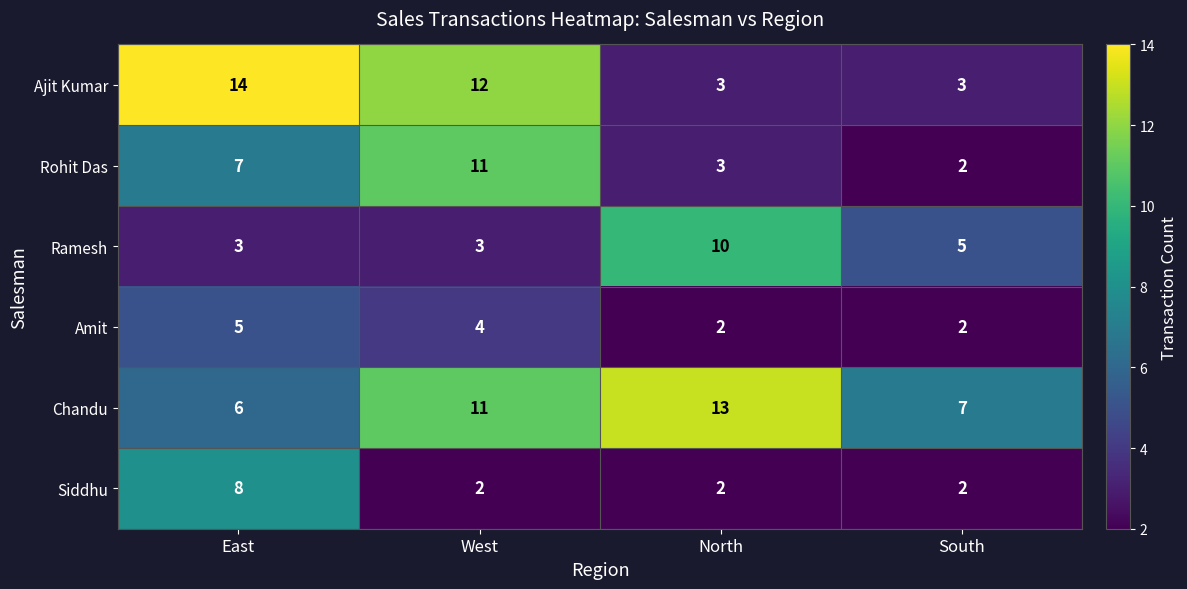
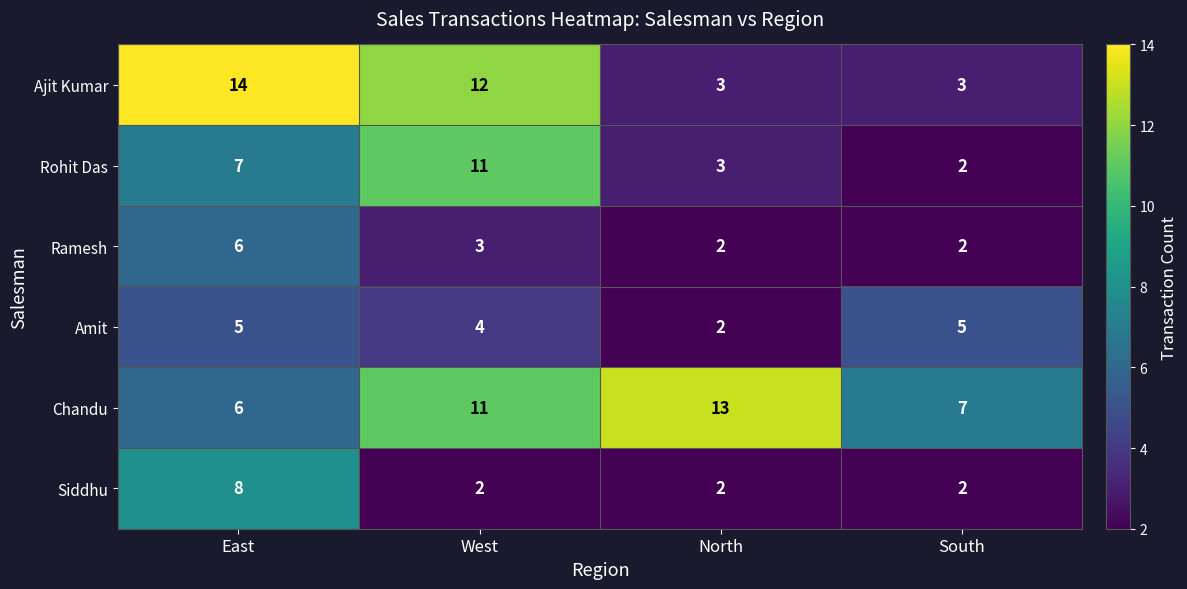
  {
    "Ajit Kumar": {
      "East": 14,
      "West": 12,
      "North": 3,
      "South": 3
    },
    "Rohit Das": {
      "East": 7,
      "West": 11,
      "North": 3,
      "South": 2
    },
    "Ramesh": {
-     "East": 3,
+     "East": 6,
      "West": 3,
-     "North": 10,
-     "South": 5
+     "North": 2,
+     "South": 2
    },
    "Amit": {
      "East": 5,
      "West": 4,
      "North": 2,
-     "South": 2
+     "South": 5
    },
    "Chandu": {
      "East": 6,
      "West": 11,
      "North": 13,
      "South": 7
    },
    "Siddhu": {
      "East": 8,
      "West": 2,
      "North": 2,
      "South": 2
    }
  }
